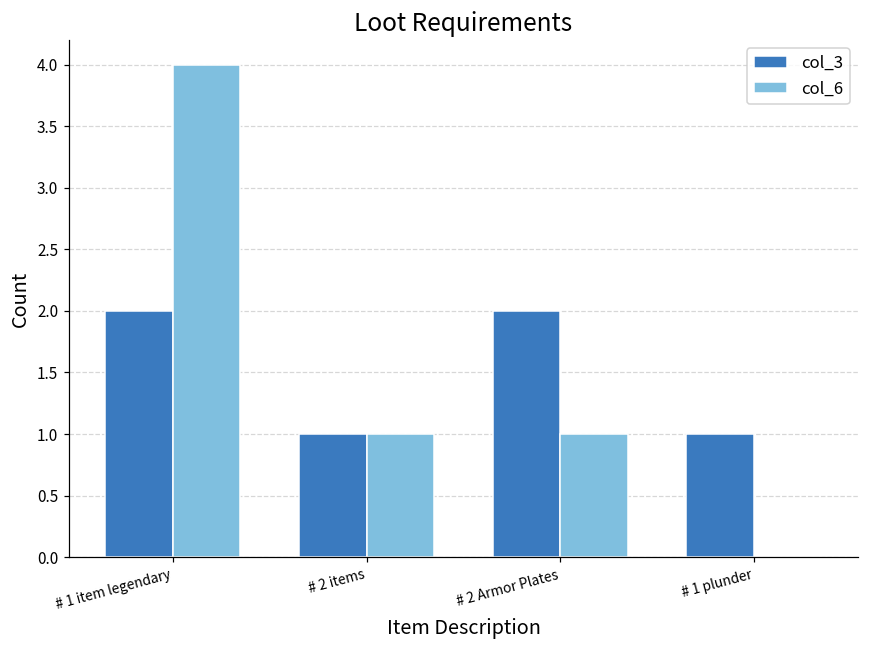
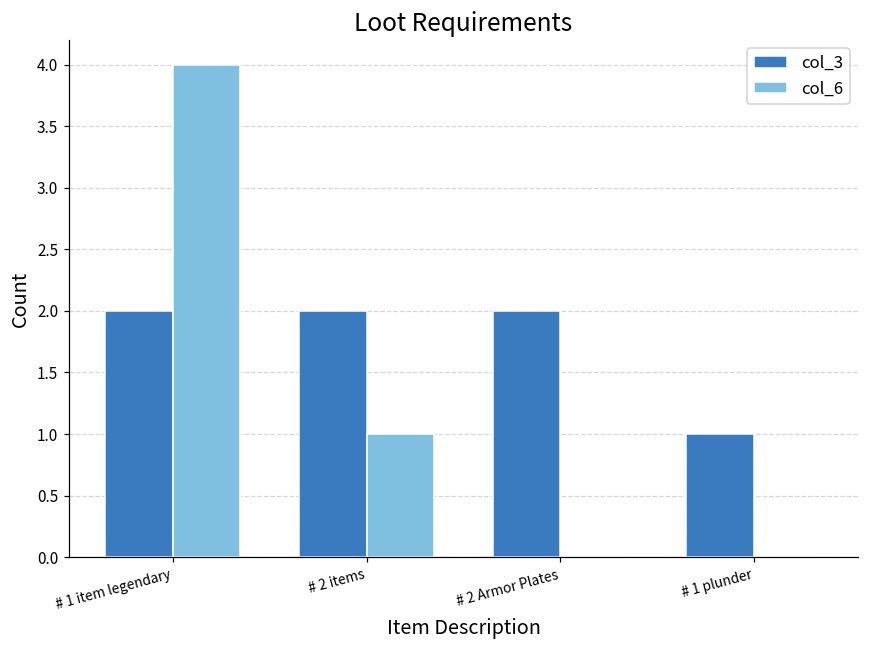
  {
    "col_3": {
      "# 1 item legendary": 2,
-     "# 2 items": 1,
+     "# 2 items": 2,
      "# 2 Armor Plates": 2,
      "# 1 plunder": 1
    },
    "col_6": {
      "# 1 item legendary": 4,
      "# 2 items": 1,
-     "# 2 Armor Plates": 1,
+     "# 2 Armor Plates": 0,
      "# 1 plunder": 0
    }
  }
